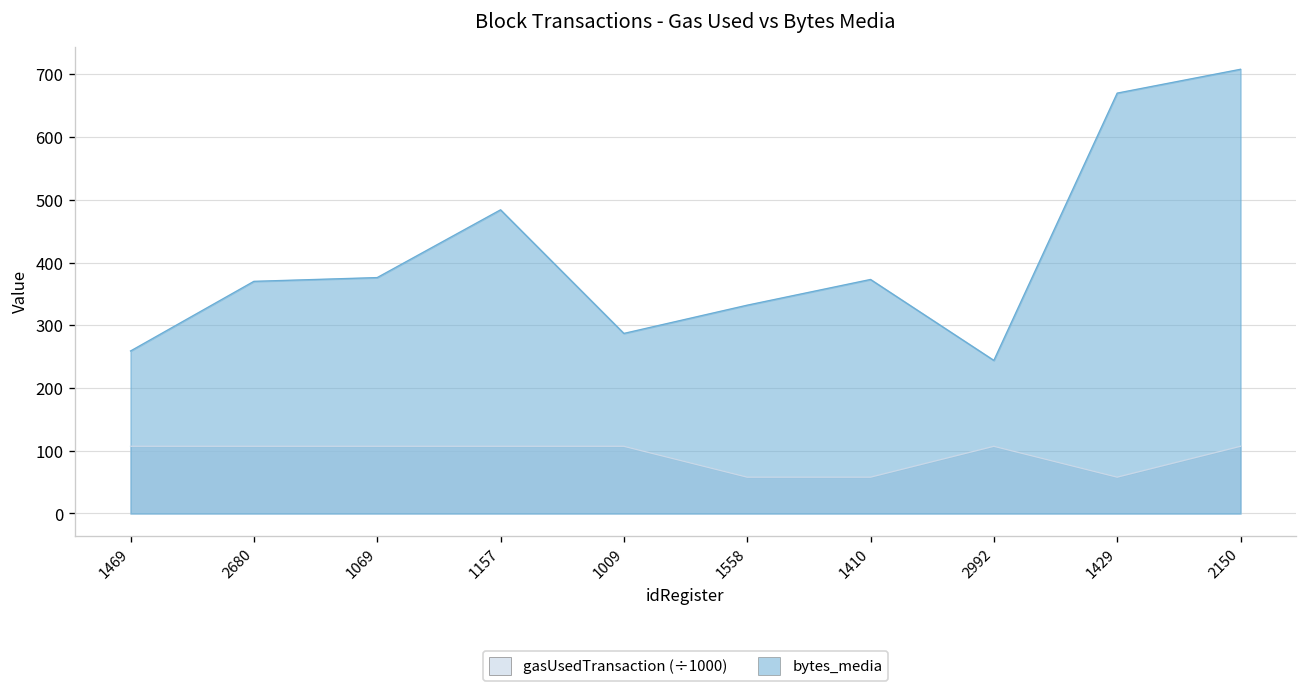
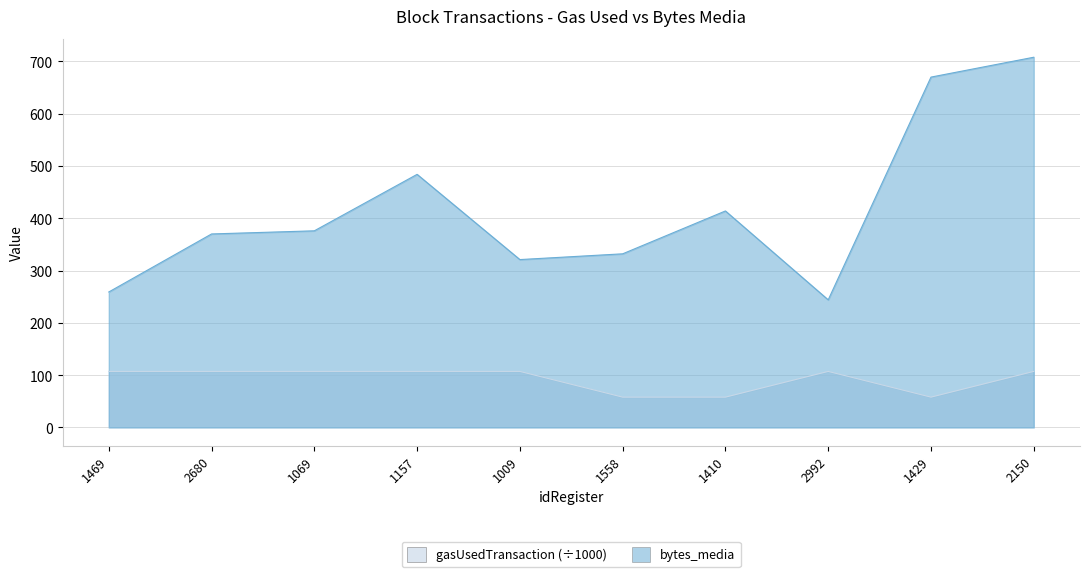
  {
    "gasUsedTransaction (÷1000)": {
      "1469": 110,
      "2680": 110,
      "1069": 110,
      "1157": 110,
      "1009": 110,
      "1558": 60,
      "1410": 60,
      "2992": 110,
      "1429": 60,
      "2150": 110
    },
    "bytes_media": {
      "1469": 260,
      "2680": 370,
      "1069": 380,
      "1157": 480,
-     "1009": 290,
+     "1009": 320,
      "1558": 330,
-     "1410": 370,
+     "1410": 410,
      "2992": 240,
      "1429": 670,
      "2150": 710
    }
  }
